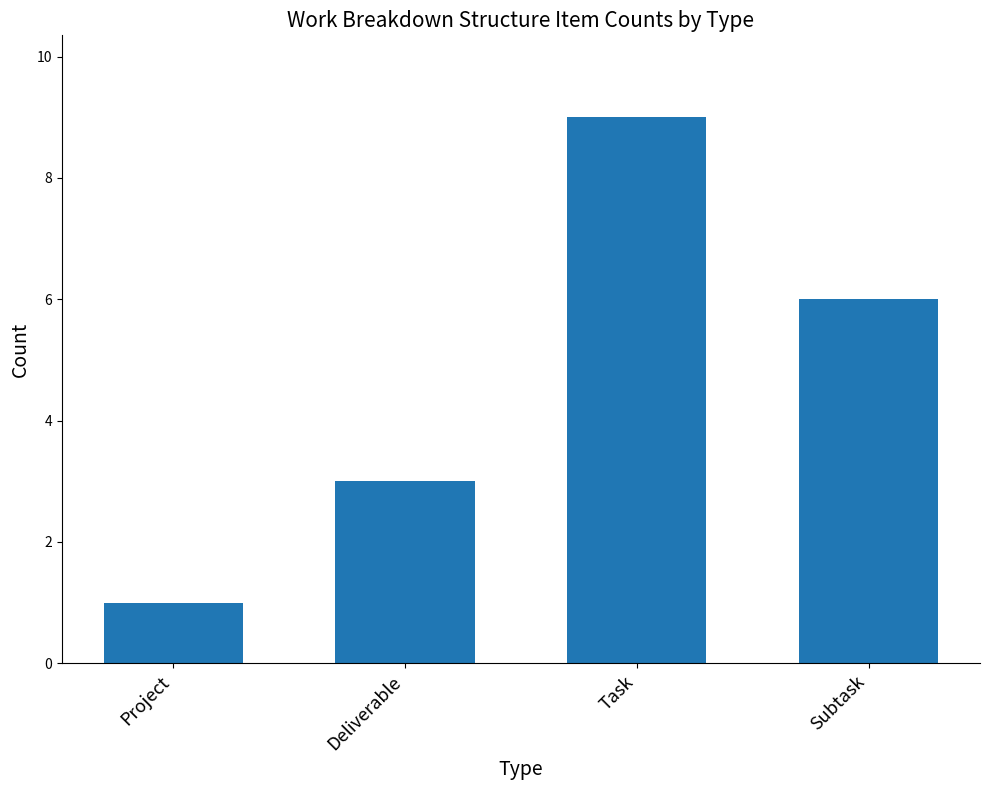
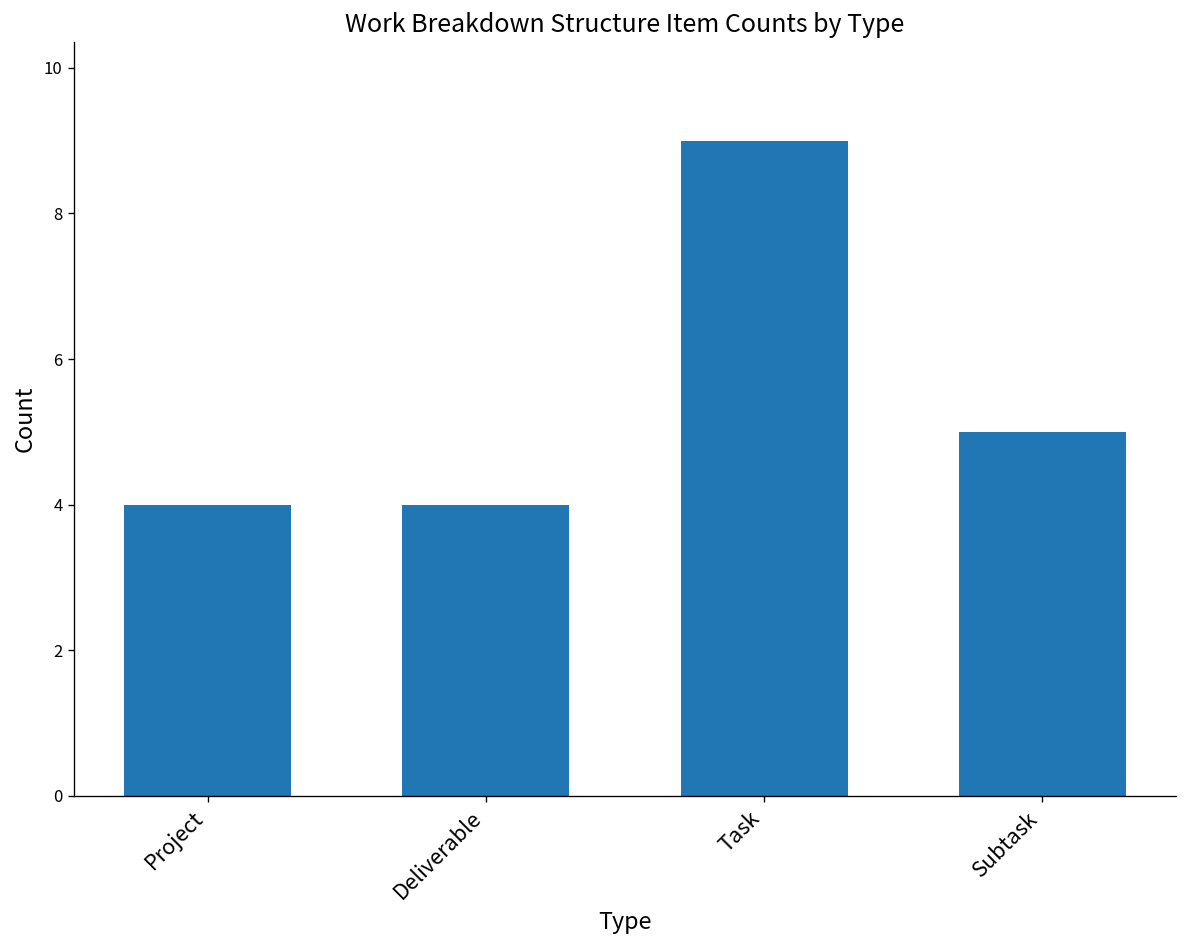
  {
-   "Project": 1,
-   "Deliverable": 3,
+   "Project": 4,
+   "Deliverable": 4,
    "Task": 9,
-   "Subtask": 6
+   "Subtask": 5
  }
